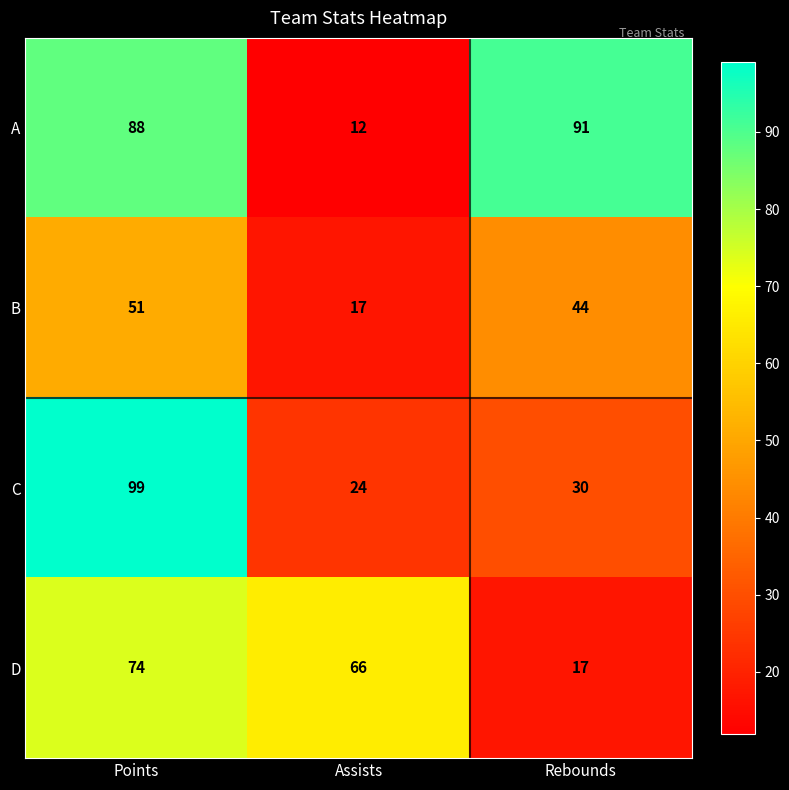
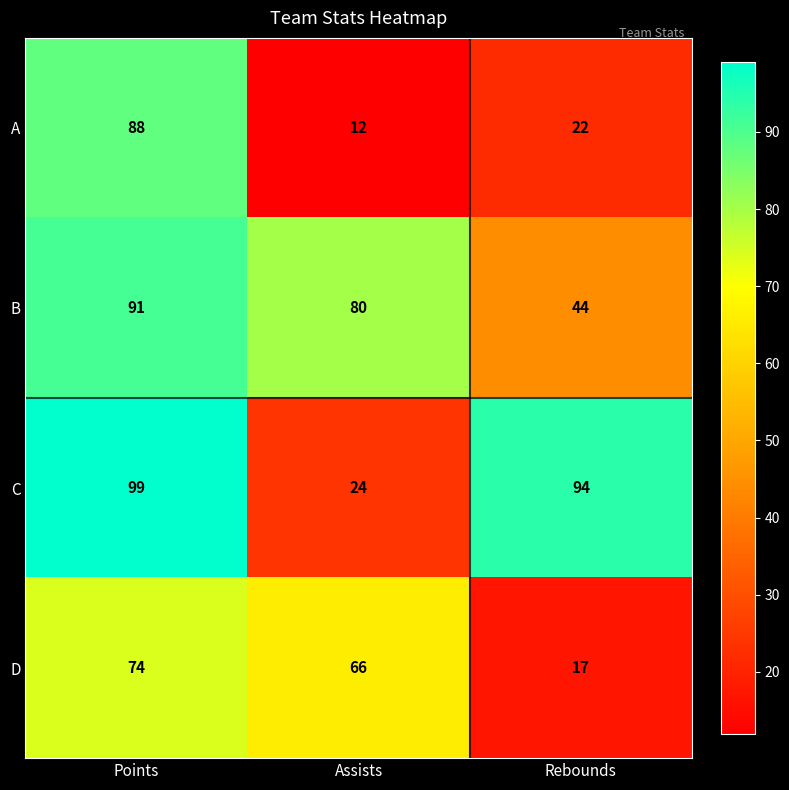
  {
    "A": {
      "Points": 88,
      "Assists": 12,
-     "Rebounds": 91
+     "Rebounds": 22
    },
    "B": {
-     "Points": 51,
-     "Assists": 17,
+     "Points": 91,
+     "Assists": 80,
      "Rebounds": 44
    },
    "C": {
      "Points": 99,
      "Assists": 24,
-     "Rebounds": 30
+     "Rebounds": 94
    },
    "D": {
      "Points": 74,
      "Assists": 66,
      "Rebounds": 17
    }
  }
